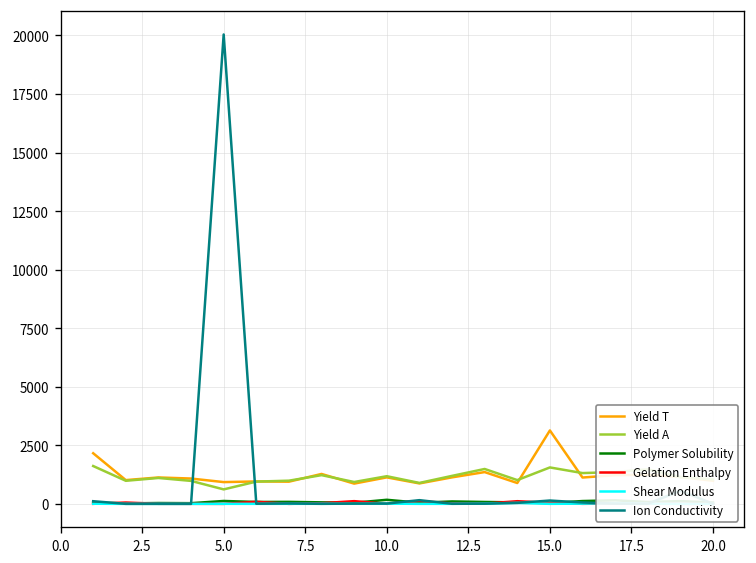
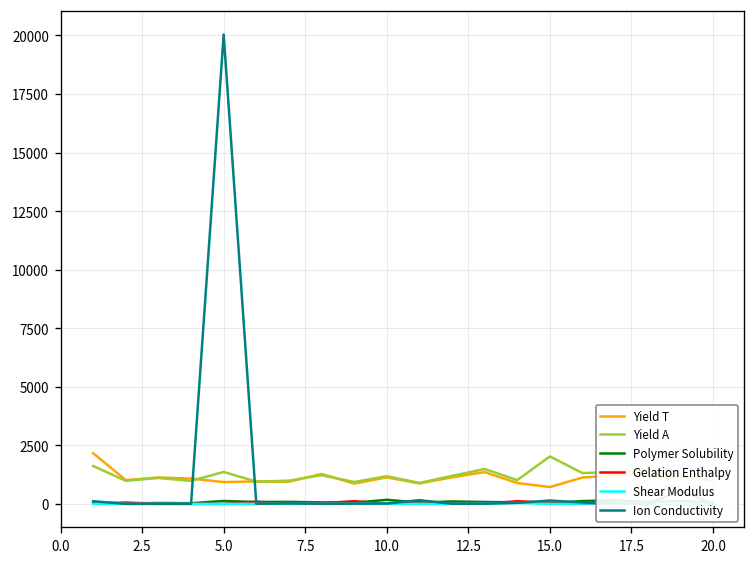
  {
    "Yield T": {
      "5.0": 900,
-     "15.0": 3100
+     "15.0": 700
    },
    "Yield A": {
-     "5.0": 600,
-     "15.0": 1600
+     "5.0": 1400,
+     "15.0": 2000
    },
    "Polymer Solubility": {
      "10.0": 200
    },
    "Ion Conductivity": {
      "5.0": 20000
    }
  }
